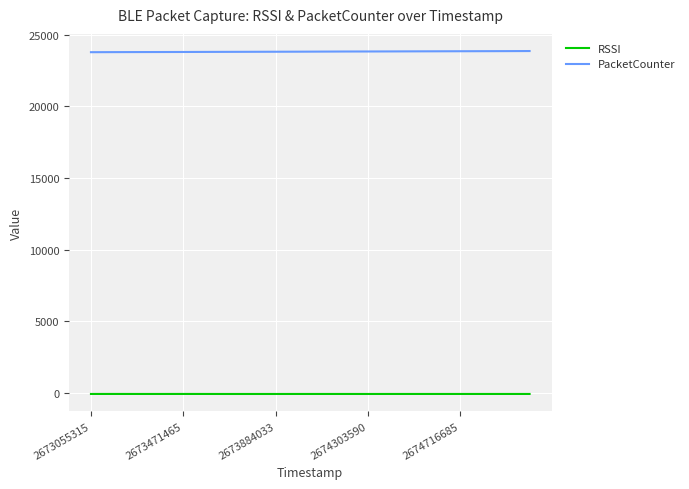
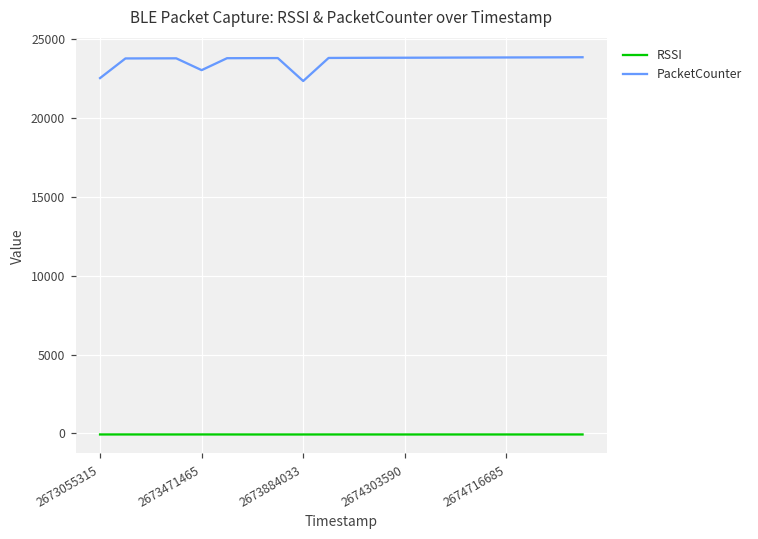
  {
    "RSSI": {
      "2673055315": -100,
      "2673471465": -100,
      "2673884033": -100,
      "2674303590": -100,
      "2674716685": -100
    },
    "PacketCounter": {
-     "2673055315": 23800,
-     "2673471465": 23800,
-     "2673884033": 23800,
+     "2673055315": 22500,
+     "2673471465": 23100,
+     "2673884033": 22400,
      "2674303590": 23800,
      "2674716685": 23900
    }
  }
